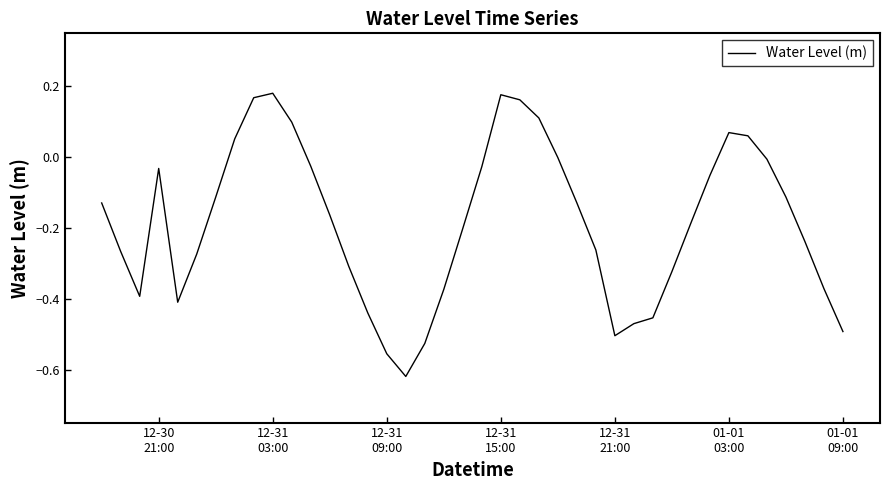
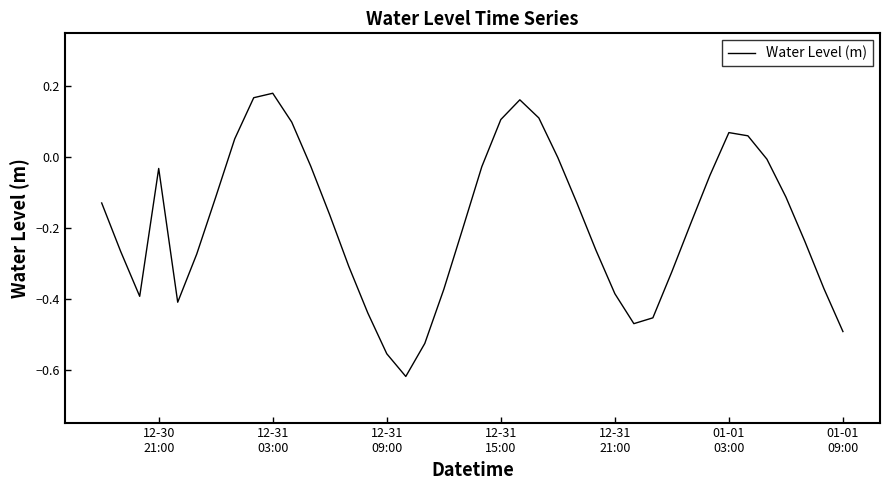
  {
    "12-30 21:00": -0.03,
    "12-31 03:00": 0.18,
    "12-31 09:00": -0.56,
-   "12-31 15:00": 0.18,
-   "12-31 21:00": -0.50,
+   "12-31 15:00": 0.11,
+   "12-31 21:00": -0.39,
    "01-01 03:00": 0.07,
    "01-01 09:00": -0.49
  }
